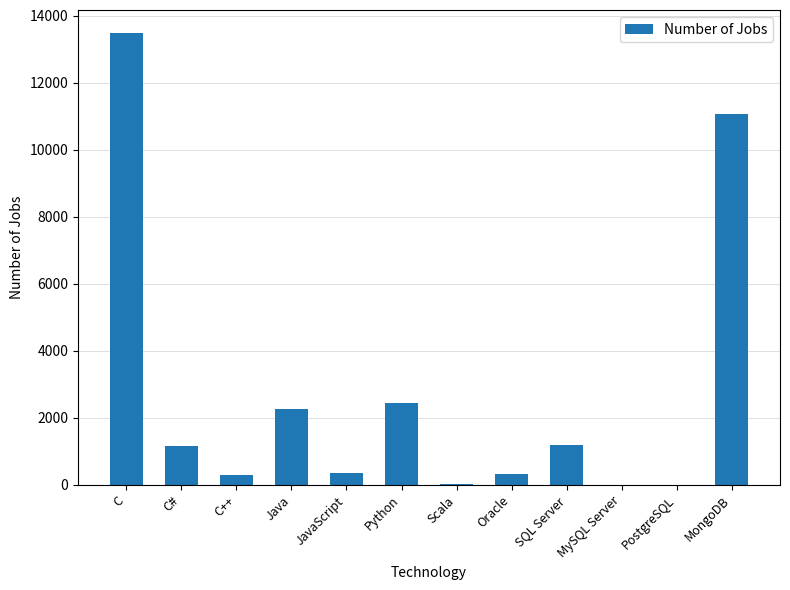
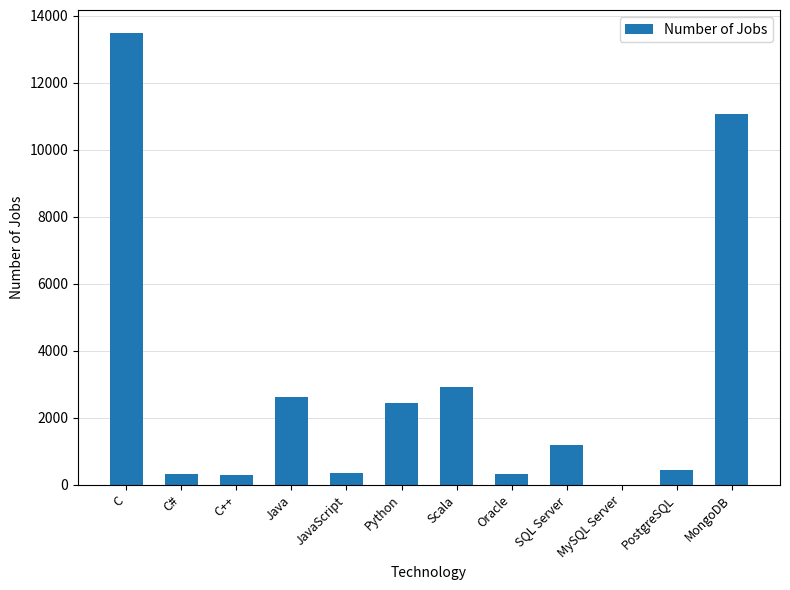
  {
    "C": 13500,
-   "C#": 1200,
+   "C#": 300,
    "C++": 300,
-   "Java": 2300,
+   "Java": 2600,
    "JavaScript": 400,
    "Python": 2500,
-   "Scala": 0,
+   "Scala": 2900,
    "Oracle": 300,
    "SQL Server": 1200,
    "MySQL Server": 0,
-   "PostgreSQL": 0,
+   "PostgreSQL": 400,
    "MongoDB": 11100
  }
